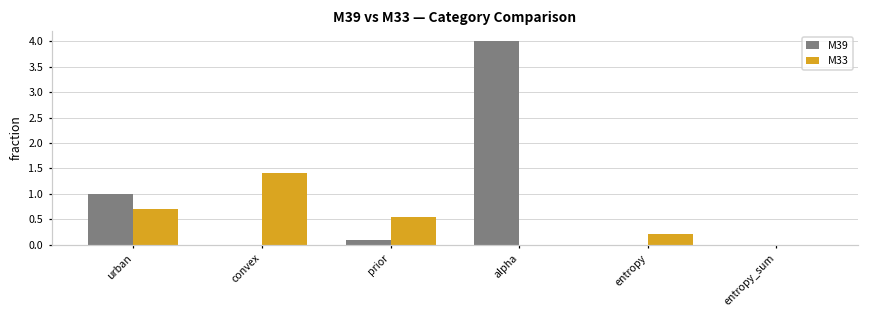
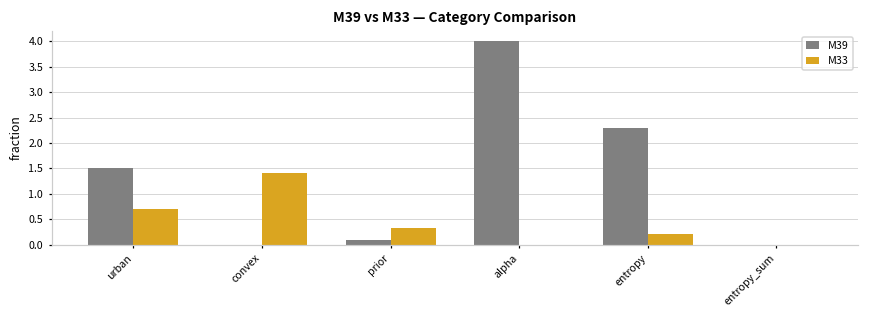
  {
    "M39": {
-     "urban": 1.0,
+     "urban": 1.5,
      "convex": 0.0,
      "prior": 0.1,
      "alpha": 4.0,
-     "entropy": 0.0,
+     "entropy": 2.3,
      "entropy_sum": 0.0
    },
    "M33": {
      "urban": 0.7,
      "convex": 1.4,
-     "prior": 0.6,
+     "prior": 0.3,
      "alpha": 0.0,
      "entropy": 0.2,
      "entropy_sum": 0.0
    }
  }
